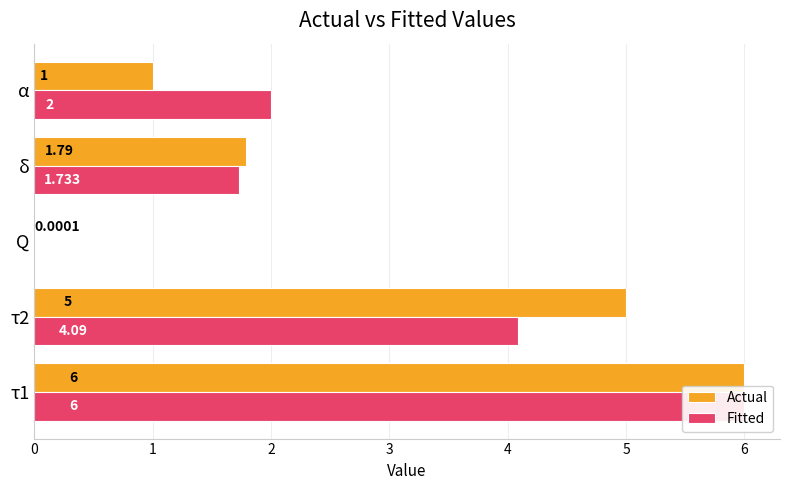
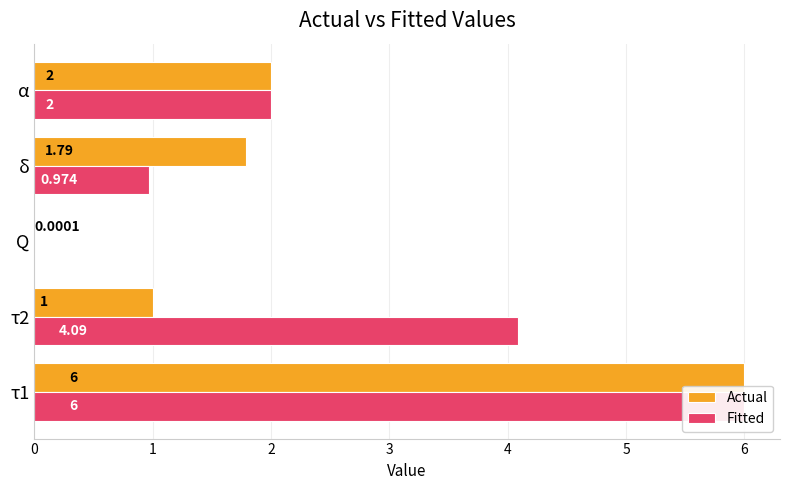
  {
    "Actual": {
-     "α": 1,
+     "α": 2,
      "δ": 1.79,
      "Q": 0.0001,
-     "τ2": 5,
+     "τ2": 1,
      "τ1": 6
    },
    "Fitted": {
      "α": 2,
-     "δ": 1.733,
+     "δ": 0.974,
      "τ2": 4.09
    }
  }
